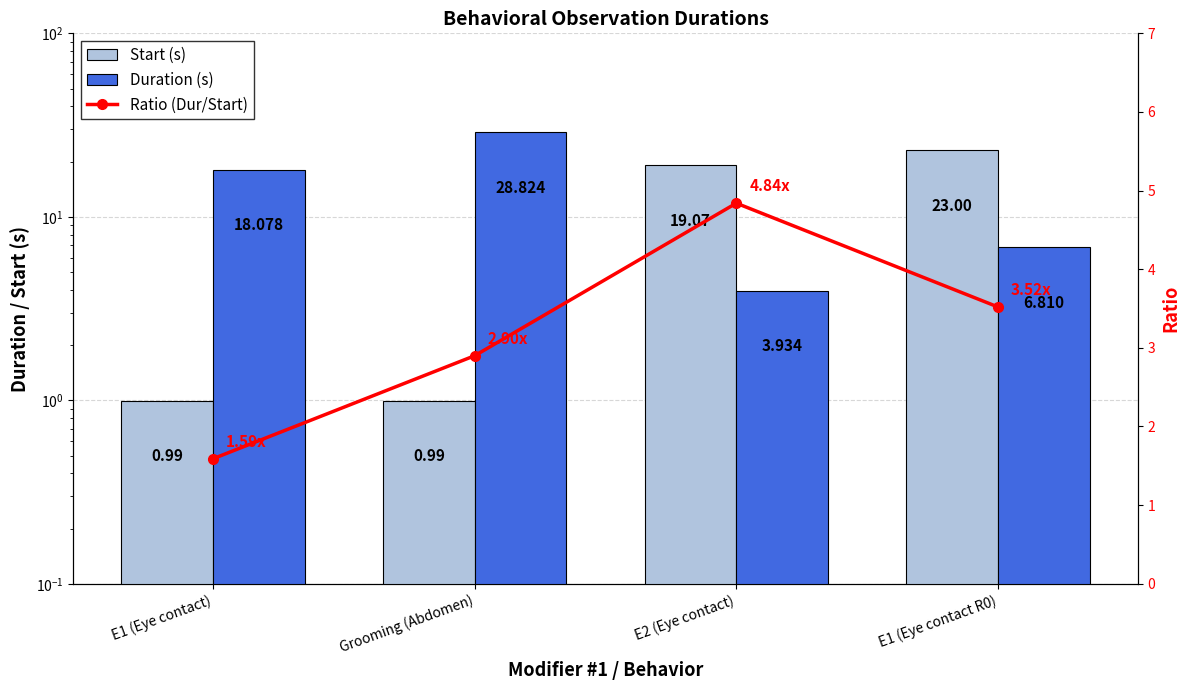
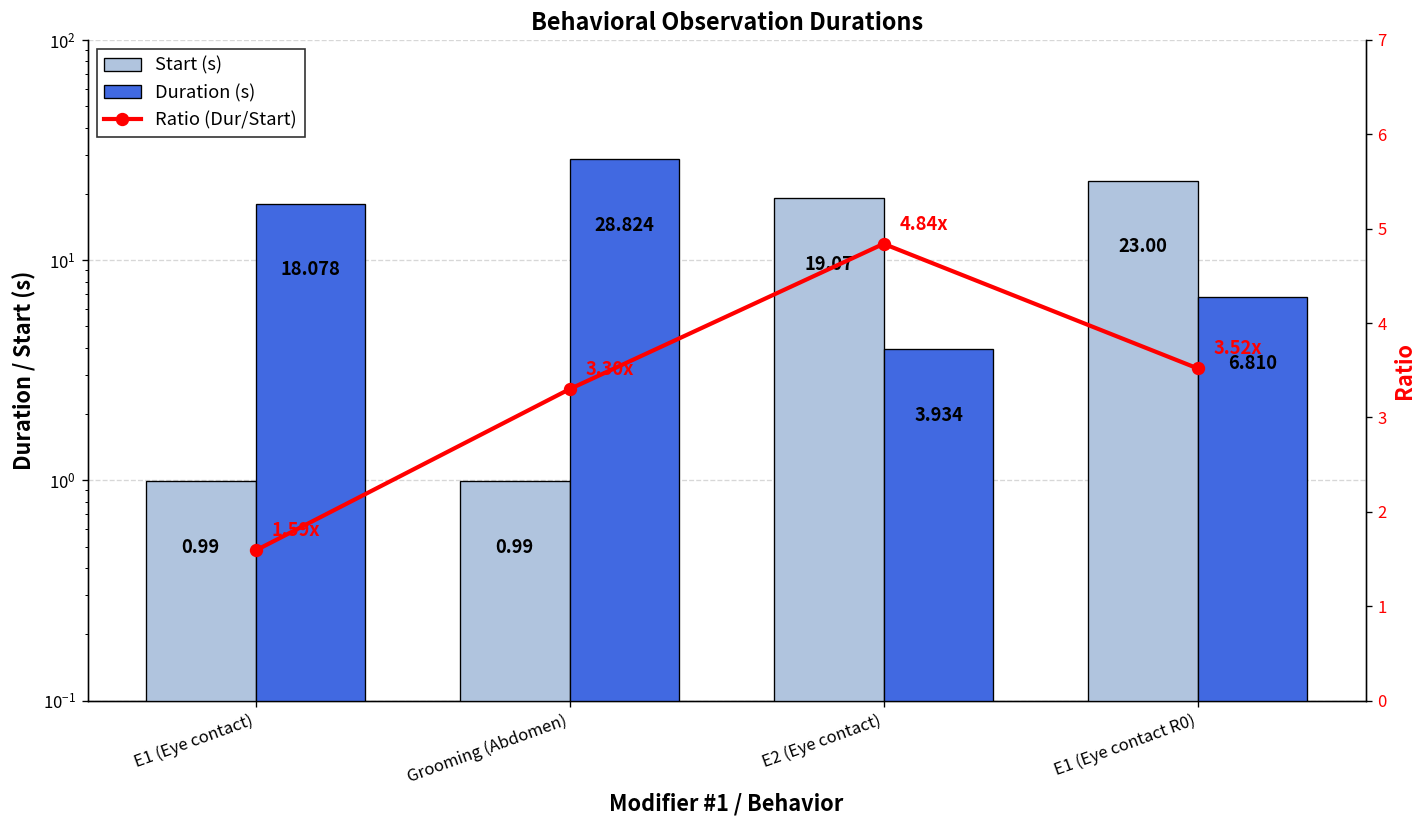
  {
    "Start (s)": {
      "E1 (Eye contact)": "0.99",
      "Grooming (Abdomen)": "0.99",
      "E2 (Eye contact)": "19.07",
      "E1 (Eye contact R0)": "23.00"
    },
    "Duration (s)": {
      "E1 (Eye contact)": "18.078",
      "Grooming (Abdomen)": "28.824",
      "E2 (Eye contact)": "3.934"
    },
    "Ratio (Dur/Start)": {
      "E1 (Eye contact)": "1.59x",
-     "Grooming (Abdomen)": "2.90x",
+     "Grooming (Abdomen)": "3.30x",
      "E2 (Eye contact)": "4.84x"
    }
  }
